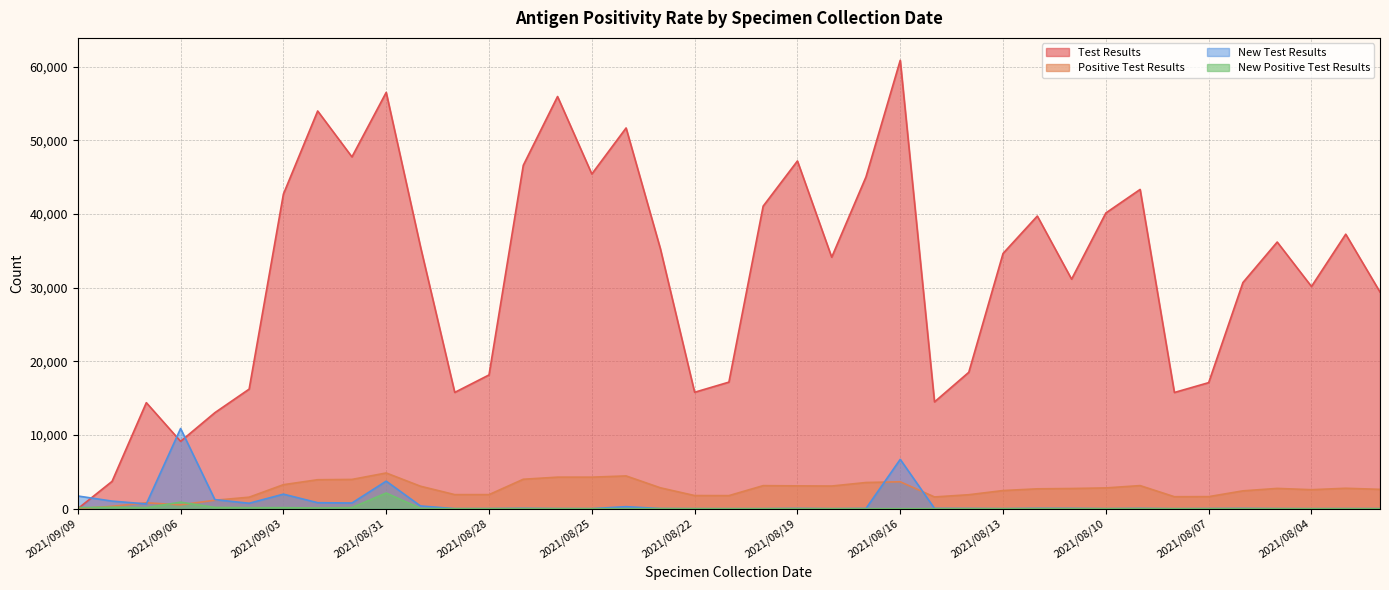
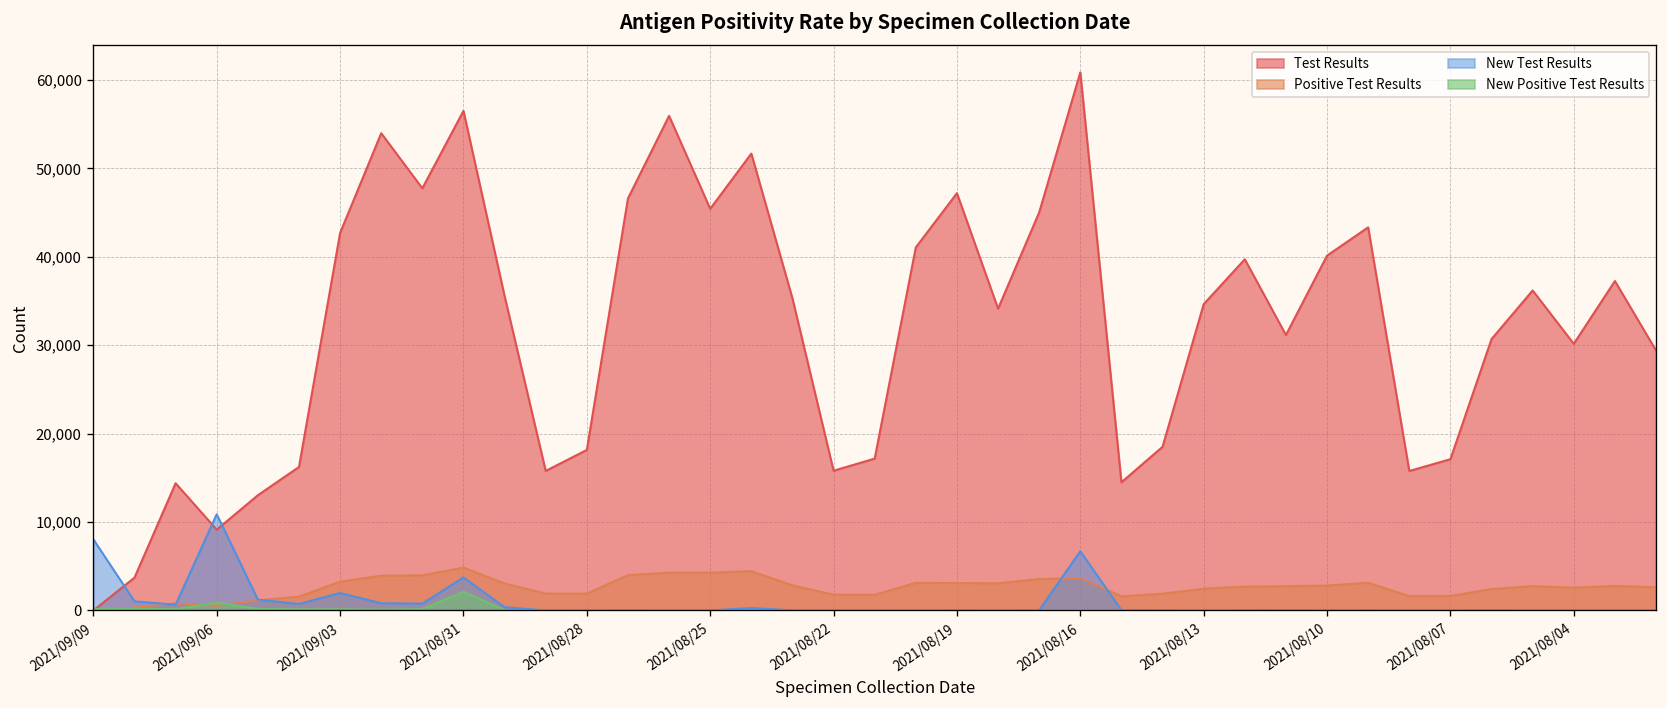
  {
    "New Test Results": {
-     "2021/09/09": "2,000",
+     "2021/09/09": "8,000",
      "2021/09/06": "11,000",
      "2021/09/03": "2,000",
      "2021/08/31": "4,000",
      "2021/08/16": "7,000"
    },
    "New Positive Test Results": {
      "2021/09/06": "1,000",
      "2021/09/03": "0",
      "2021/08/31": "2,000",
      "2021/08/16": "0"
    }
  }
